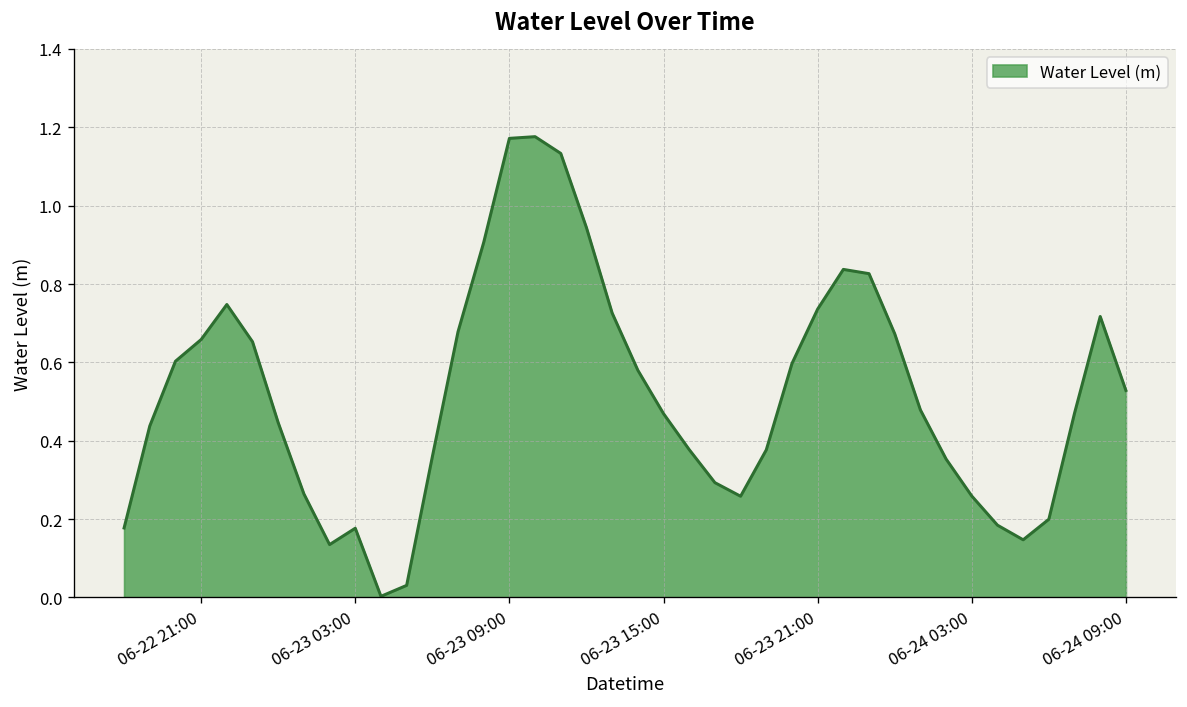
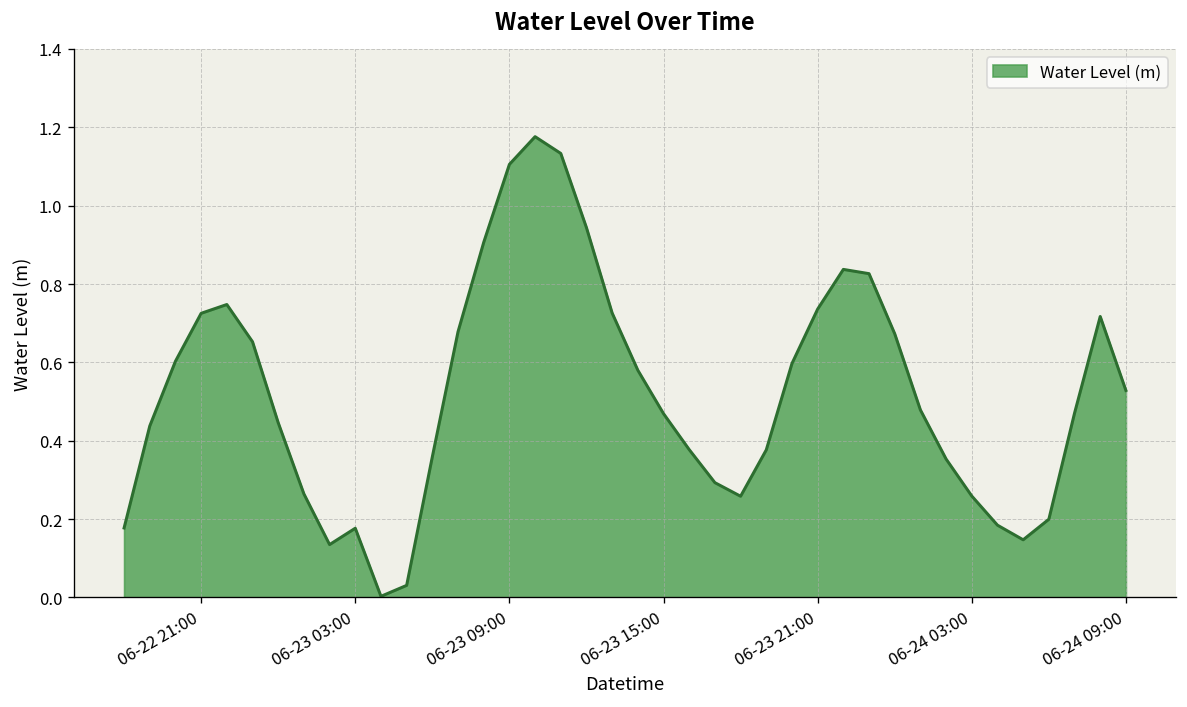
  {
-   "06-22 21:00": 0.66,
+   "06-22 21:00": 0.73,
    "06-23 03:00": 0.18,
-   "06-23 09:00": 1.17,
+   "06-23 09:00": 1.11,
    "06-23 15:00": 0.47,
    "06-23 21:00": 0.74,
    "06-24 03:00": 0.26,
    "06-24 09:00": 0.53
  }
